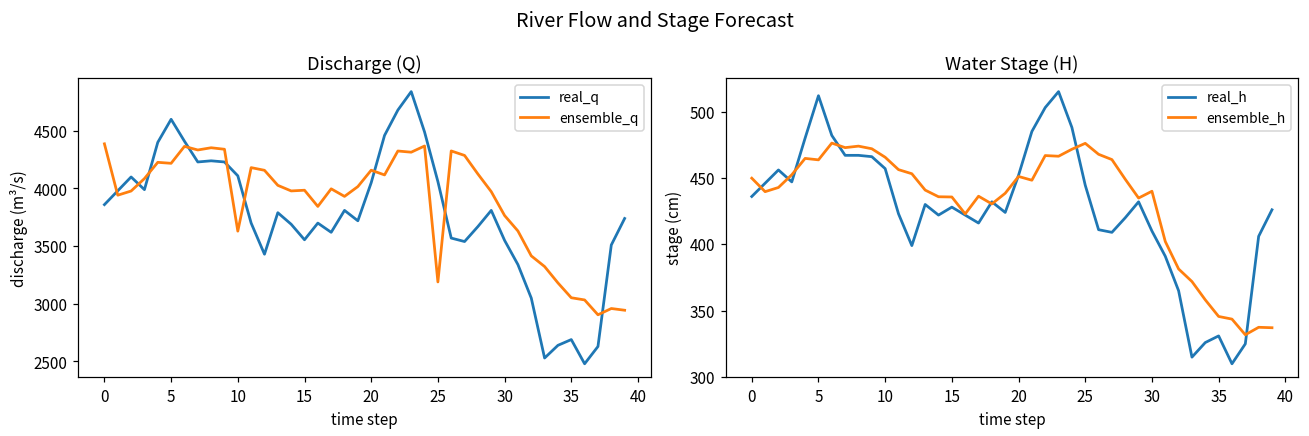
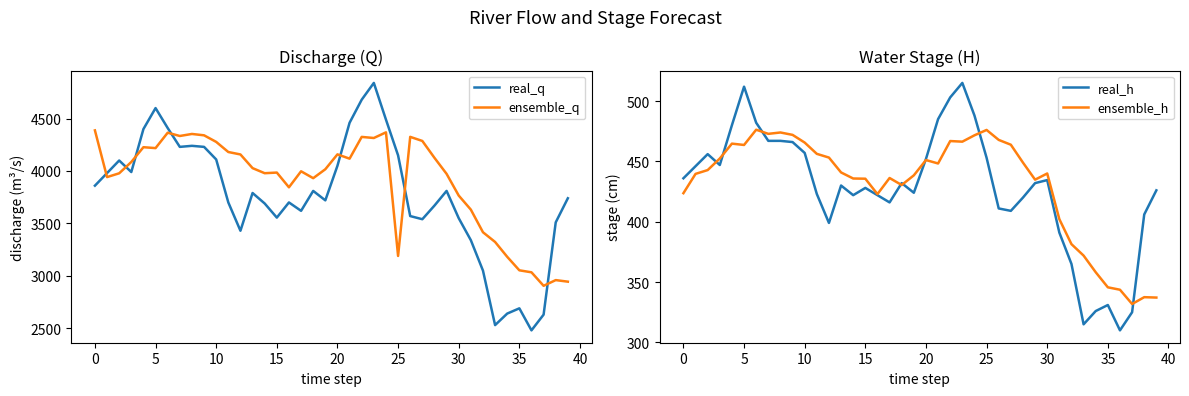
  {
    "Discharge (Q)": {
      "real_q": {
        "0": 3860,
        "5": 4600,
        "10": 4110,
        "15": 3560,
        "20": 4050,
-       "25": 4060,
+       "25": 4150,
        "30": 3550,
        "35": 2690
      },
      "ensemble_q": {
        "0": 4390,
        "5": 4220,
-       "10": 3630,
+       "10": 4280,
        "15": 3980,
        "20": 4160,
        "25": 3190,
        "30": 3770,
        "35": 3050
      }
    },
    "Water Stage (H)": {
      "real_h": {
        "0": 436,
        "5": 512,
        "10": 457,
        "15": 428,
-       "25": 445,
-       "30": 410,
+       "25": 453,
+       "30": 435,
        "35": 331
      },
      "ensemble_h": {
-       "0": 450,
+       "0": 424,
        "5": 464,
        "10": 466,
        "15": 436,
        "25": 476,
        "30": 440,
        "35": 346
      }
    }
  }
